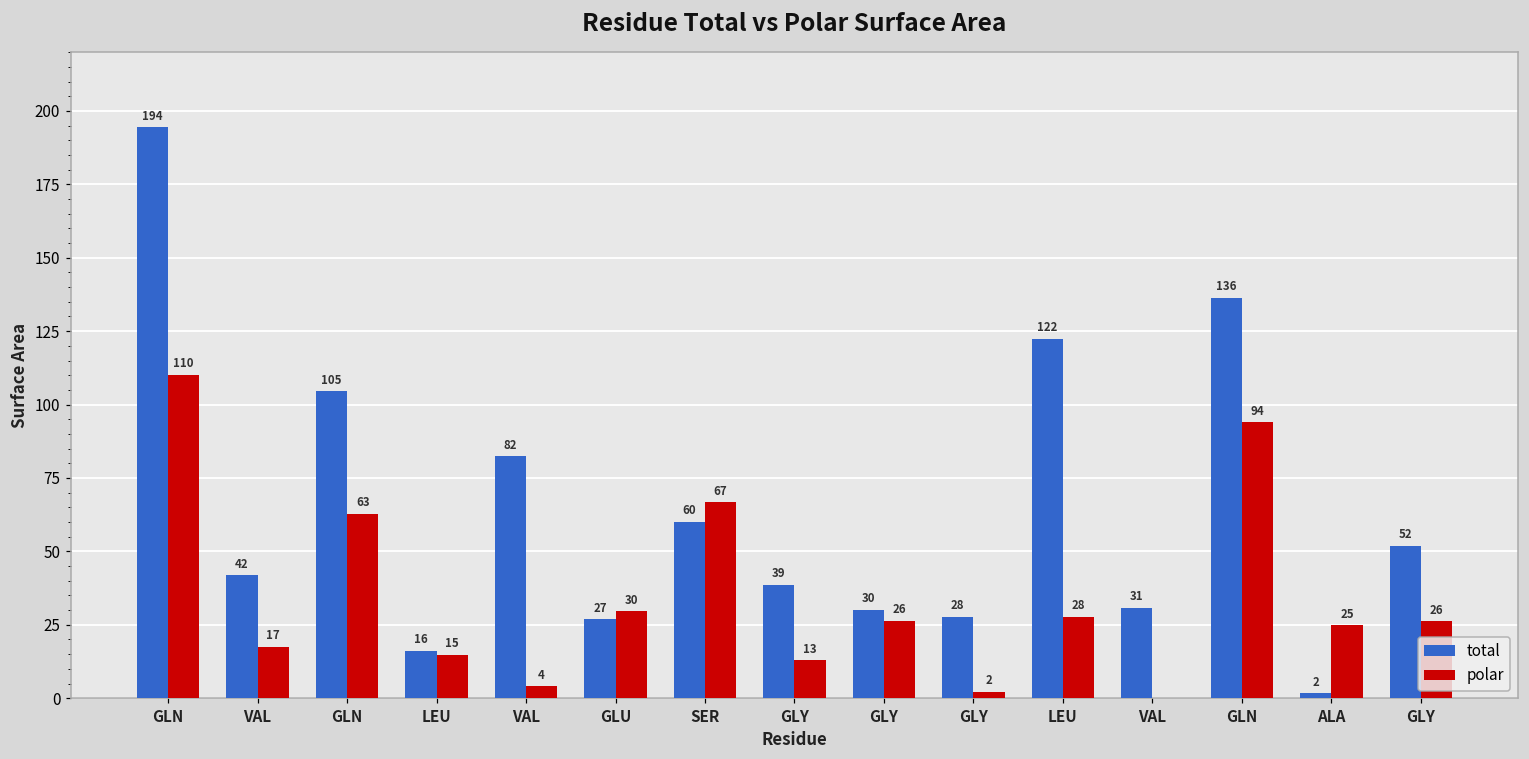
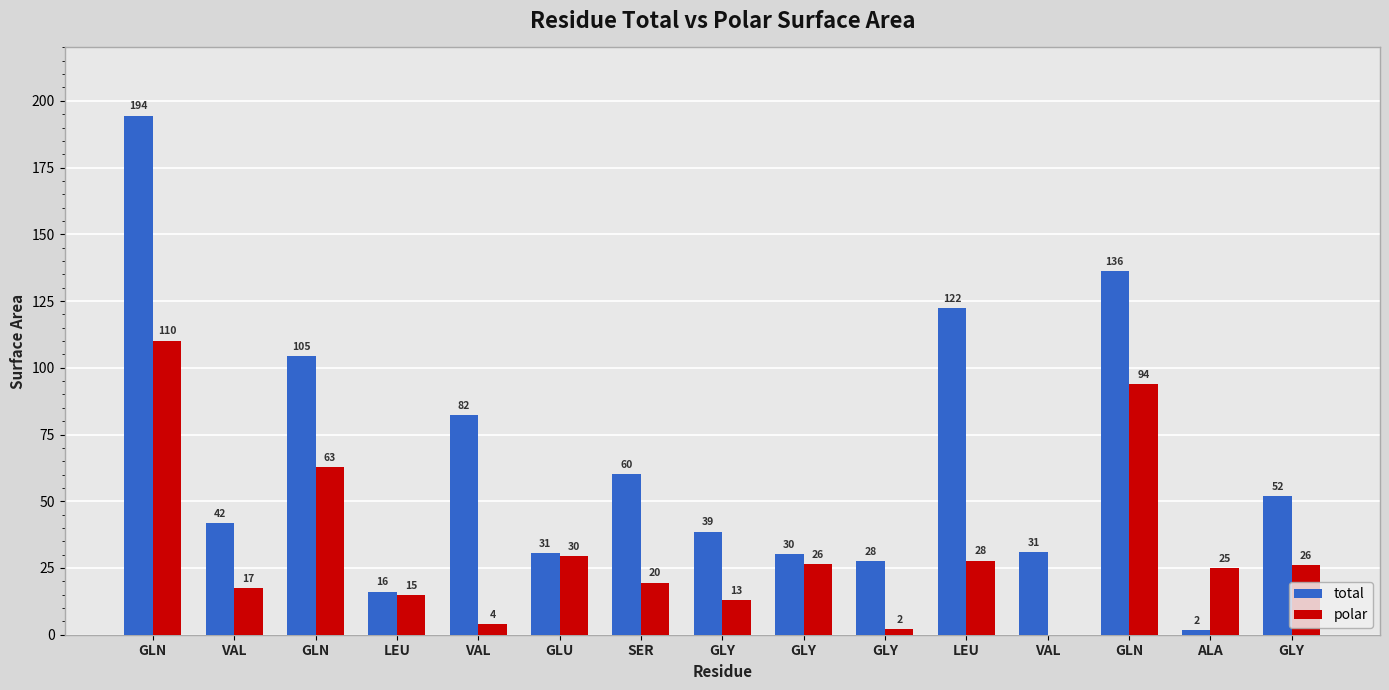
  {
    "total": {
-     "GLU": 27,
+     "GLU": 31,
      "SER": 60,
      "ALA": 2
    },
    "polar": {
      "GLU": 30,
-     "SER": 67,
+     "SER": 20,
      "ALA": 25
    }
  }
